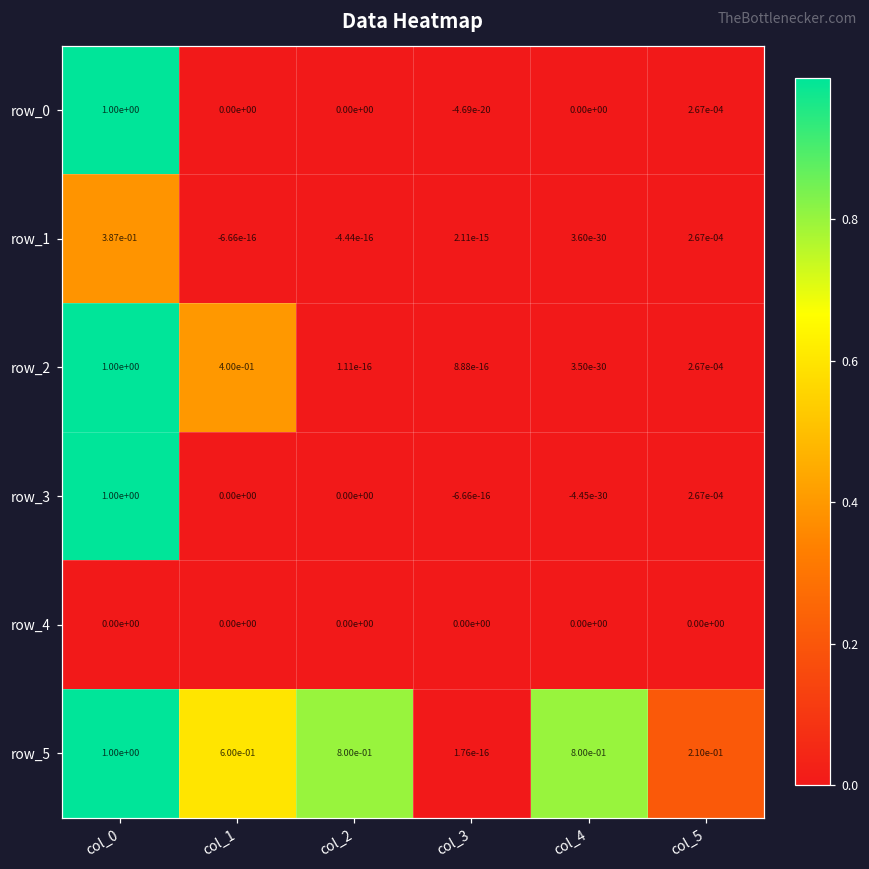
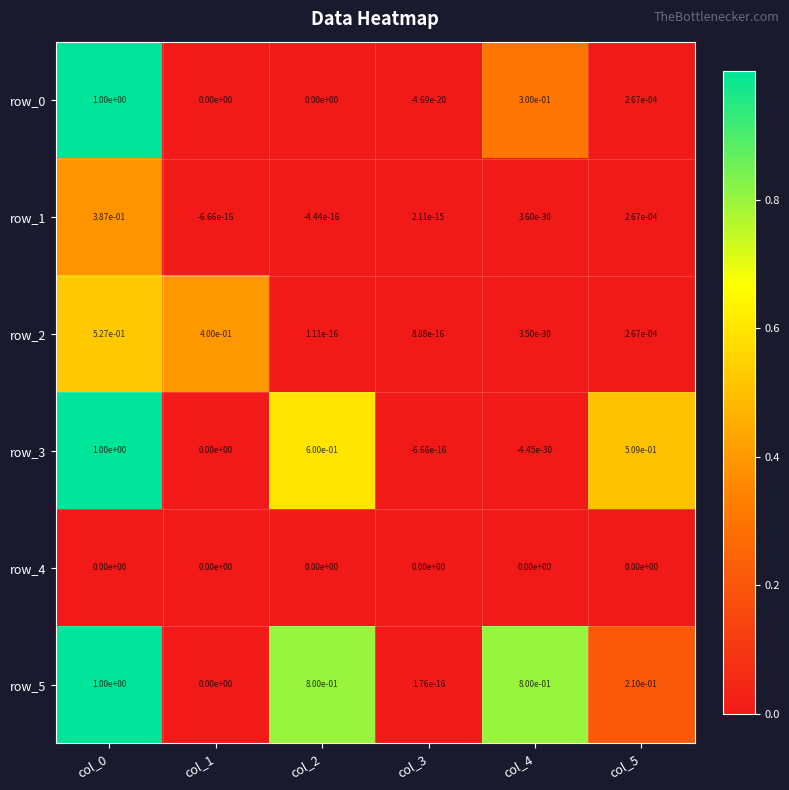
  {
    "row_0": {
      "col_0": "1.00e+00",
      "col_1": "0.00e+00",
      "col_2": "0.00e+00",
      "col_3": "-4.69e-20",
-     "col_4": "0.00e+00",
+     "col_4": "3.00e-01",
      "col_5": "2.67e-04"
    },
    "row_1": {
      "col_0": "3.87e-01",
      "col_1": "-6.66e-16",
      "col_2": "-4.44e-16",
      "col_3": "2.11e-15",
      "col_4": "3.60e-30",
      "col_5": "2.67e-04"
    },
    "row_2": {
-     "col_0": "1.00e+00",
+     "col_0": "5.27e-01",
      "col_1": "4.00e-01",
      "col_2": "1.11e-16",
      "col_3": "8.88e-16",
      "col_4": "3.50e-30",
      "col_5": "2.67e-04"
    },
    "row_3": {
      "col_0": "1.00e+00",
      "col_1": "0.00e+00",
-     "col_2": "0.00e+00",
+     "col_2": "6.00e-01",
      "col_3": "-6.66e-16",
      "col_4": "-4.45e-30",
-     "col_5": "2.67e-04"
+     "col_5": "5.09e-01"
    },
    "row_4": {
      "col_0": "0.00e+00",
      "col_1": "0.00e+00",
      "col_2": "0.00e+00",
      "col_3": "0.00e+00",
      "col_4": "0.00e+00",
      "col_5": "0.00e+00"
    },
    "row_5": {
      "col_0": "1.00e+00",
-     "col_1": "6.00e-01",
+     "col_1": "0.00e+00",
      "col_2": "8.00e-01",
      "col_3": "1.76e-16",
      "col_4": "8.00e-01",
      "col_5": "2.10e-01"
    }
  }
